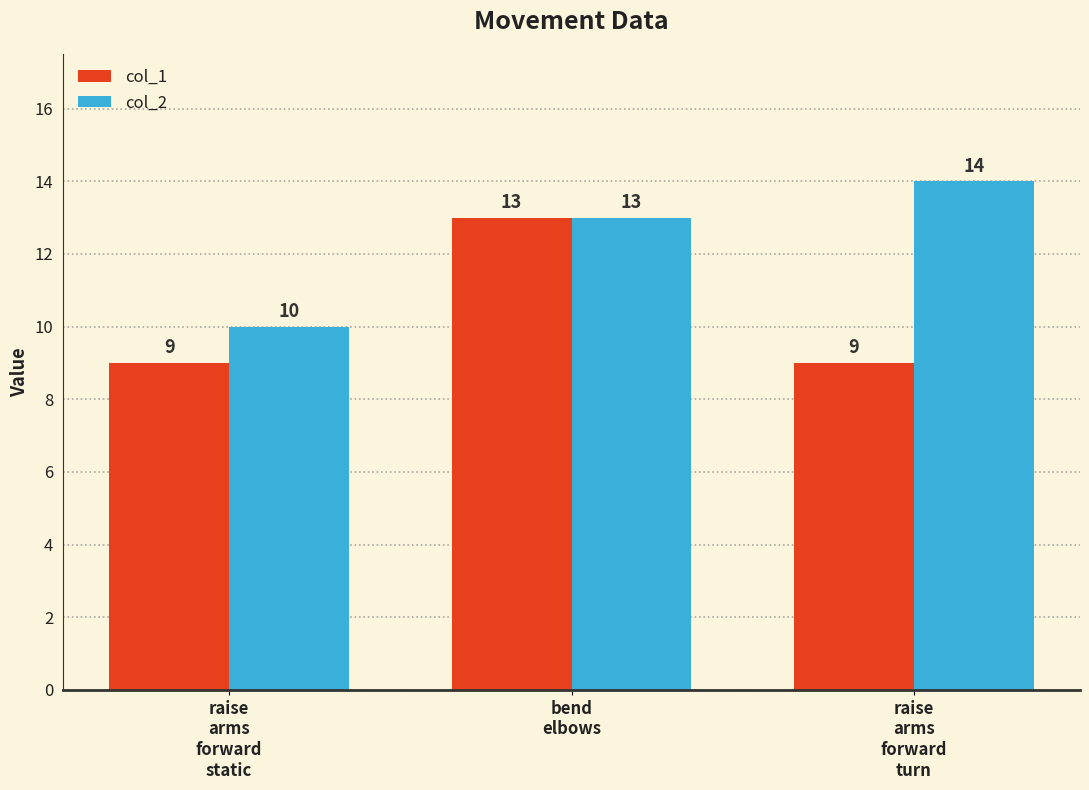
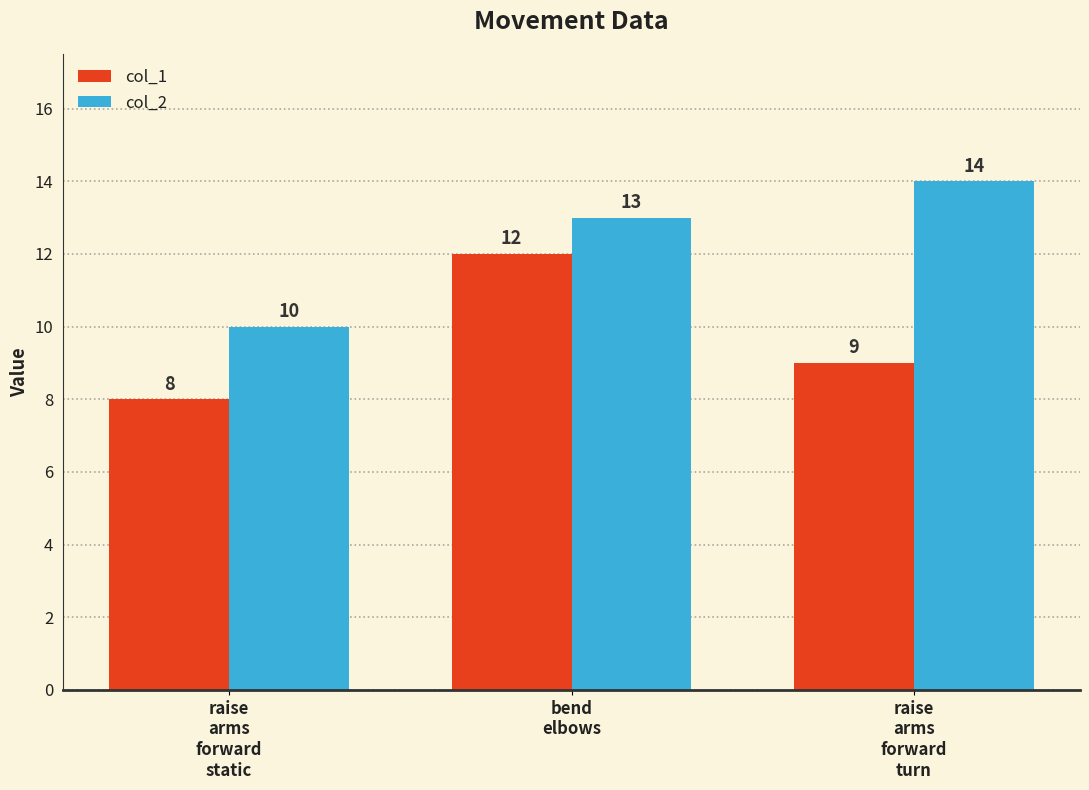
  {
    "col_1": {
-     "raise arms forward static": 9,
-     "bend elbows": 13,
+     "raise arms forward static": 8,
+     "bend elbows": 12,
      "raise arms forward turn": 9
    },
    "col_2": {
      "raise arms forward static": 10,
      "bend elbows": 13,
      "raise arms forward turn": 14
    }
  }
